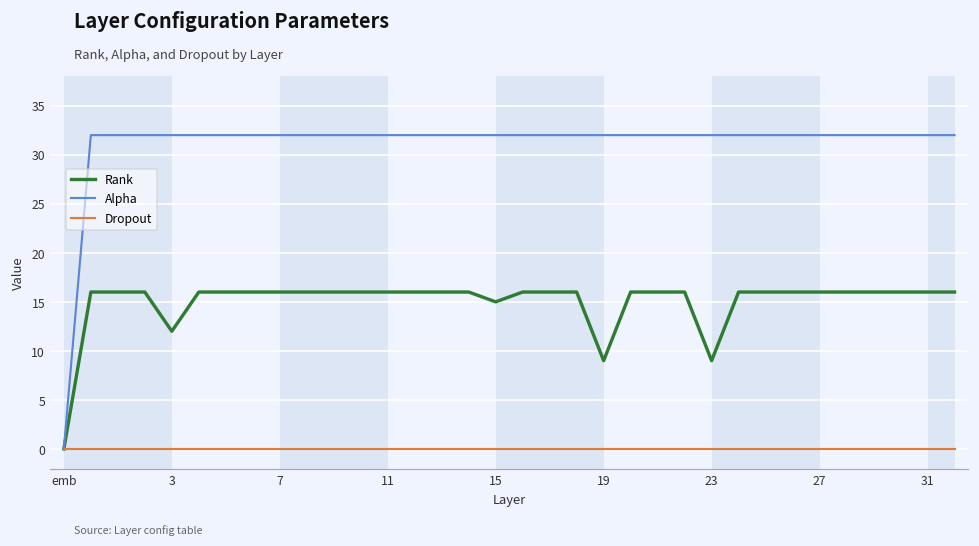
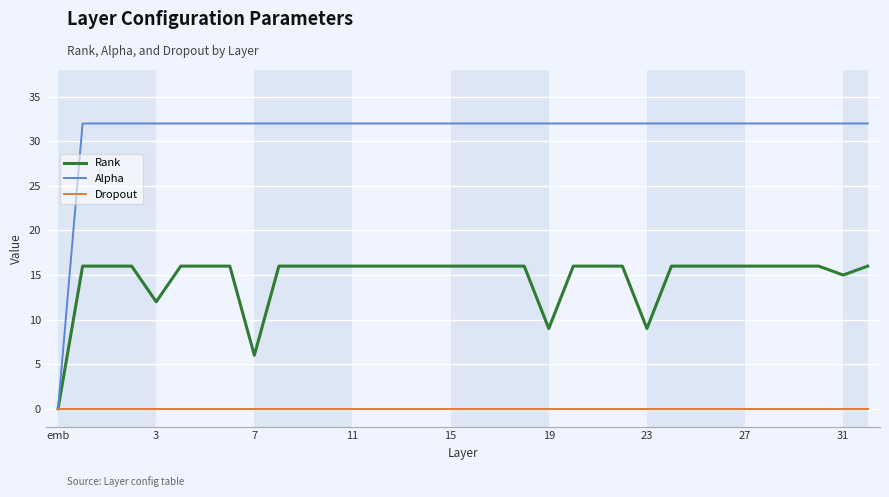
  {
    "Rank": {
      "3": 12,
-     "7": 16,
+     "7": 6,
      "11": 16,
-     "15": 15,
+     "15": 16,
      "19": 9,
      "23": 9,
      "27": 16,
-     "31": 16
+     "31": 15
    },
    "Alpha": {
      "3": 32,
      "7": 32,
      "11": 32,
      "15": 32,
      "19": 32,
      "23": 32,
      "27": 32,
      "31": 32
    },
    "Dropout": {
      "3": 0,
      "7": 0,
      "11": 0,
      "15": 0,
      "19": 0,
      "23": 0,
      "27": 0,
      "31": 0
    }
  }
